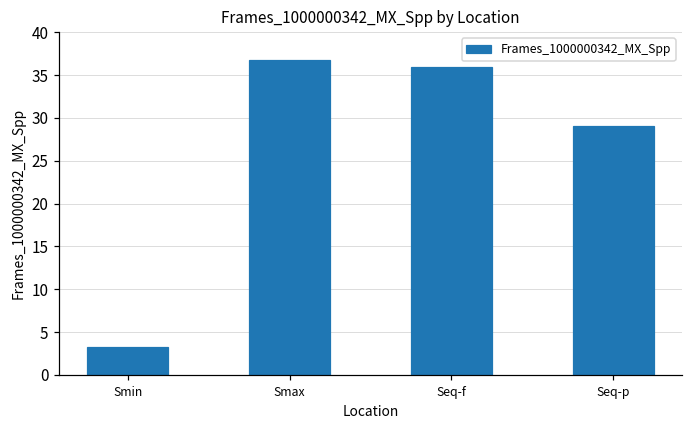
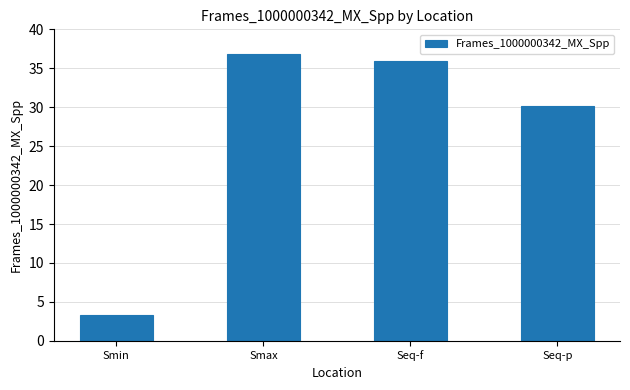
  {
    "Smin": 3,
    "Smax": 37,
    "Seq-f": 36,
-   "Seq-p": 29
+   "Seq-p": 30
  }
